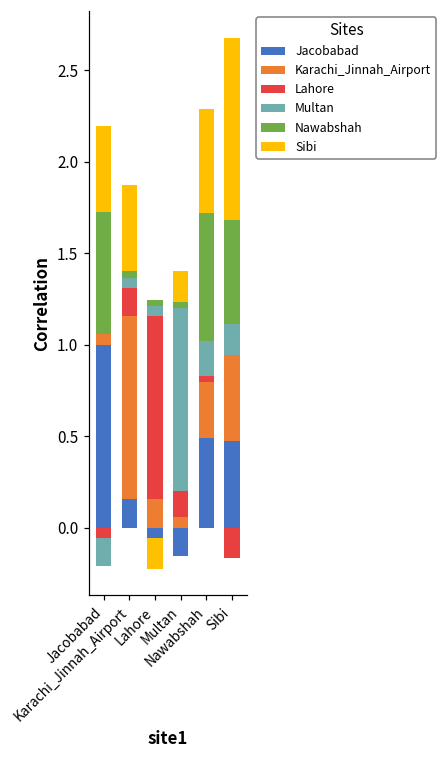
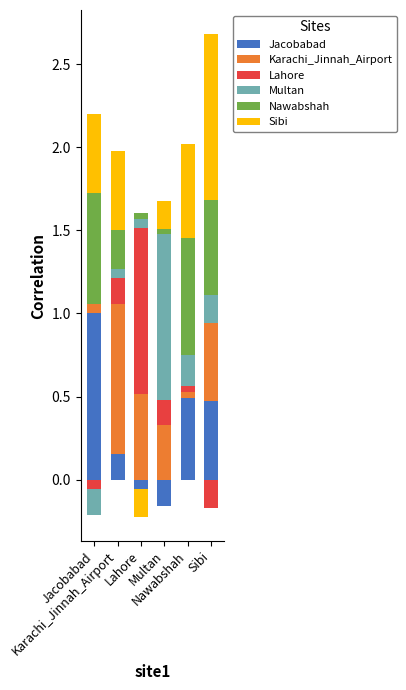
  {
    "Karachi_Jinnah_Airport": {
      "Jacobabad": 0.06,
-     "Karachi_Jinnah_Airport": 1.0,
-     "Lahore": 0.16,
-     "Multan": 0.06,
-     "Nawabshah": 0.31,
+     "Karachi_Jinnah_Airport": 0.9,
+     "Lahore": 0.51,
+     "Multan": 0.33,
+     "Nawabshah": 0.04,
      "Sibi": 0.47
    },
    "Nawabshah": {
      "Jacobabad": 0.67,
-     "Karachi_Jinnah_Airport": 0.04,
+     "Karachi_Jinnah_Airport": 0.24,
      "Lahore": 0.04,
      "Multan": 0.03,
      "Nawabshah": 0.70,
      "Sibi": 0.57
    }
  }
